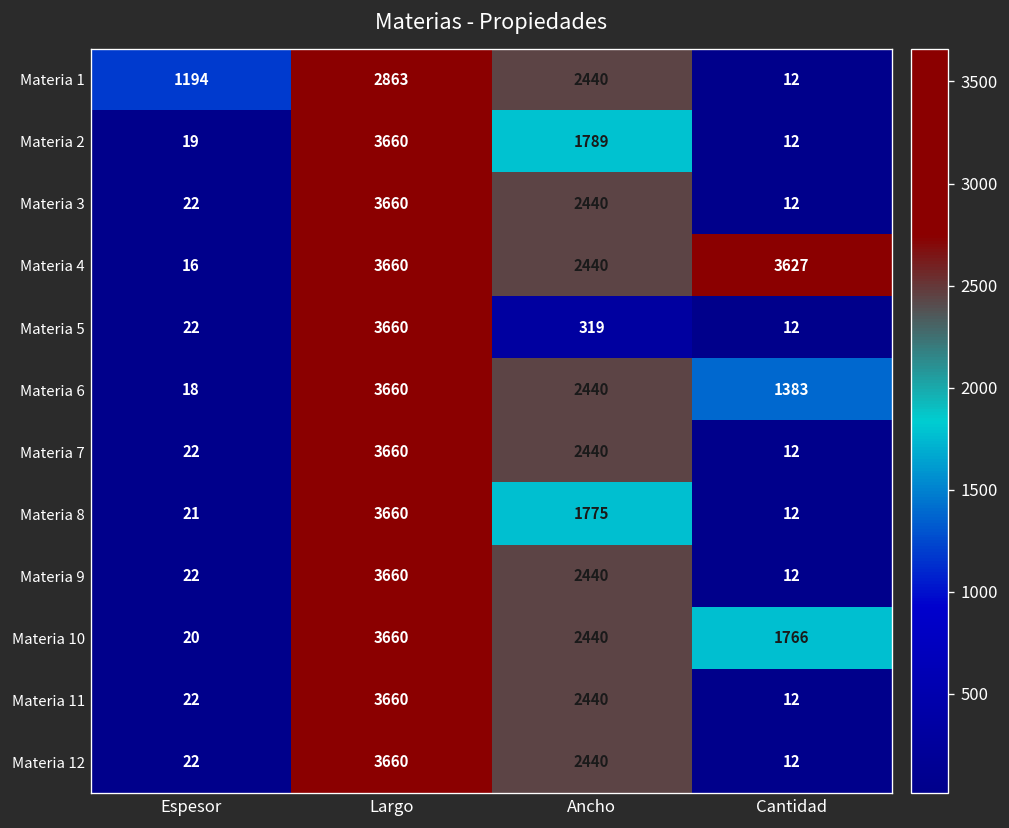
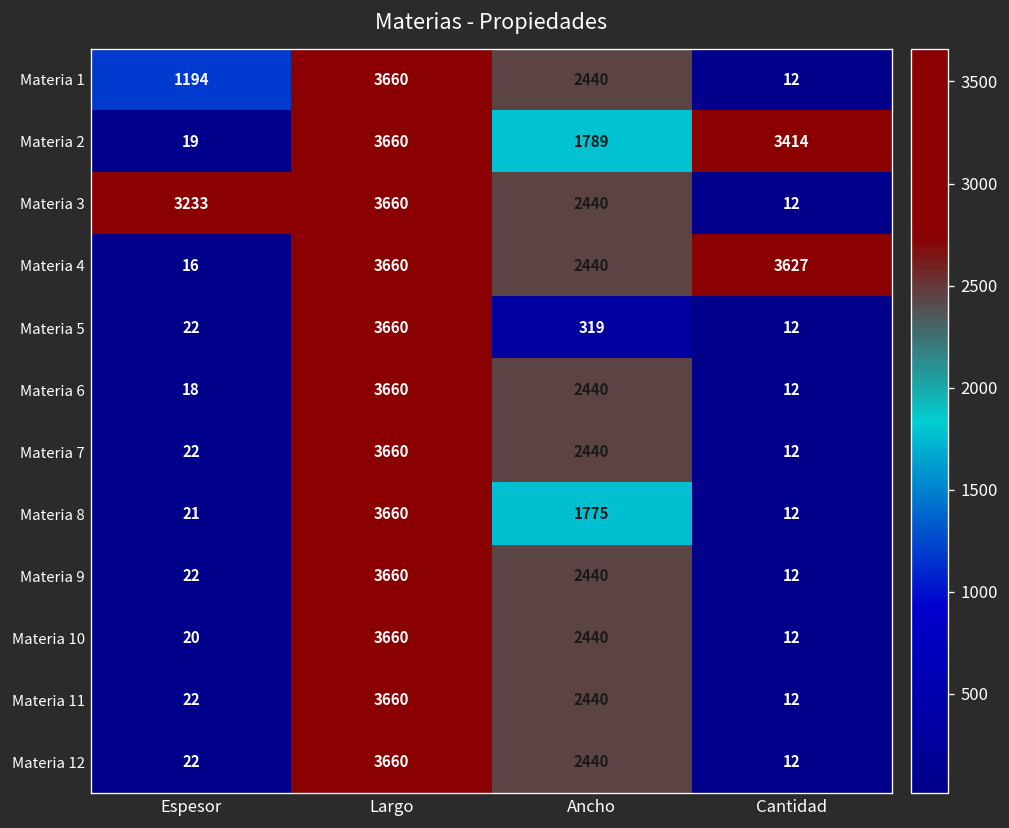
  {
    "Materia 1": {
      "Espesor": 1194,
-     "Largo": 2863,
+     "Largo": 3660,
      "Ancho": 2440,
      "Cantidad": 12
    },
    "Materia 2": {
      "Espesor": 19,
      "Largo": 3660,
      "Ancho": 1789,
-     "Cantidad": 12
+     "Cantidad": 3414
    },
    "Materia 3": {
-     "Espesor": 22,
+     "Espesor": 3233,
      "Largo": 3660,
      "Ancho": 2440,
      "Cantidad": 12
    },
    "Materia 4": {
      "Espesor": 16,
      "Largo": 3660,
      "Ancho": 2440,
      "Cantidad": 3627
    },
    "Materia 5": {
      "Espesor": 22,
      "Largo": 3660,
      "Ancho": 319,
      "Cantidad": 12
    },
    "Materia 6": {
      "Espesor": 18,
      "Largo": 3660,
      "Ancho": 2440,
-     "Cantidad": 1383
+     "Cantidad": 12
    },
    "Materia 7": {
      "Espesor": 22,
      "Largo": 3660,
      "Ancho": 2440,
      "Cantidad": 12
    },
    "Materia 8": {
      "Espesor": 21,
      "Largo": 3660,
      "Ancho": 1775,
      "Cantidad": 12
    },
    "Materia 9": {
      "Espesor": 22,
      "Largo": 3660,
      "Ancho": 2440,
      "Cantidad": 12
    },
    "Materia 10": {
      "Espesor": 20,
      "Largo": 3660,
      "Ancho": 2440,
-     "Cantidad": 1766
+     "Cantidad": 12
    },
    "Materia 11": {
      "Espesor": 22,
      "Largo": 3660,
      "Ancho": 2440,
      "Cantidad": 12
    },
    "Materia 12": {
      "Espesor": 22,
      "Largo": 3660,
      "Ancho": 2440,
      "Cantidad": 12
    }
  }
